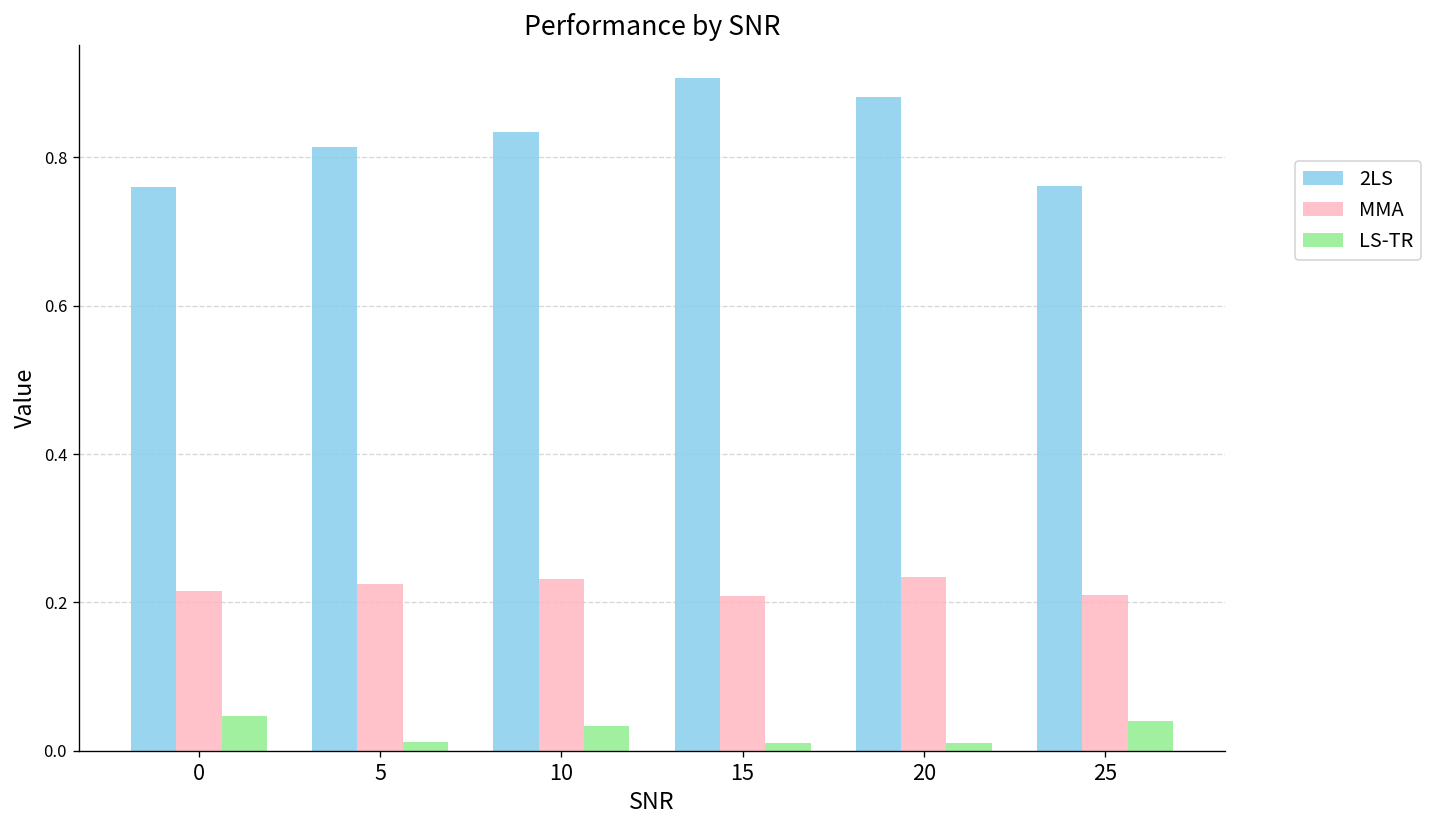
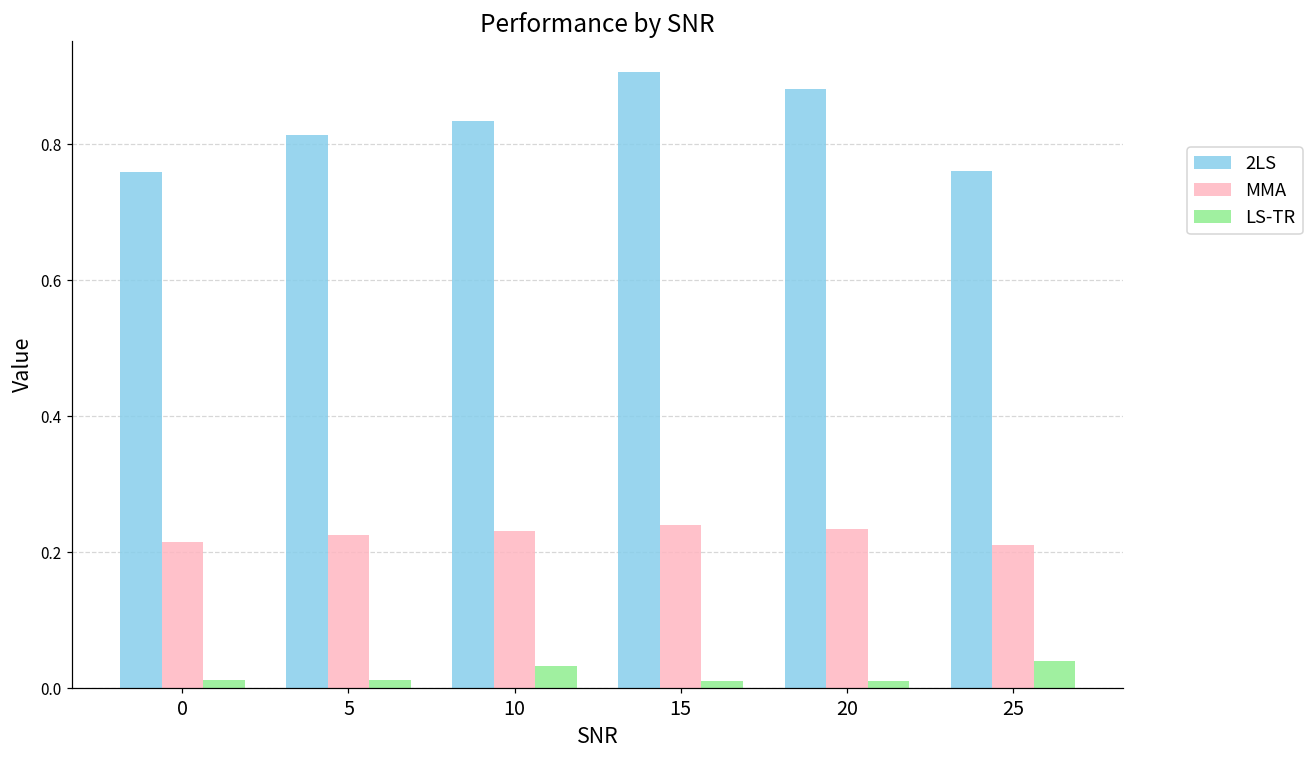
  {
    "2LS": {
      "0": 0.76,
      "5": 0.81,
      "10": 0.83,
      "15": 0.91,
      "20": 0.88,
      "25": 0.76
    },
    "MMA": {
      "0": 0.22,
      "5": 0.23,
      "10": 0.23,
-     "15": 0.21,
+     "15": 0.24,
      "20": 0.23,
      "25": 0.21
    },
    "LS-TR": {
-     "0": 0.05,
+     "0": 0.01,
      "5": 0.01,
      "10": 0.03,
      "15": 0.01,
      "20": 0.01,
      "25": 0.04
    }
  }
